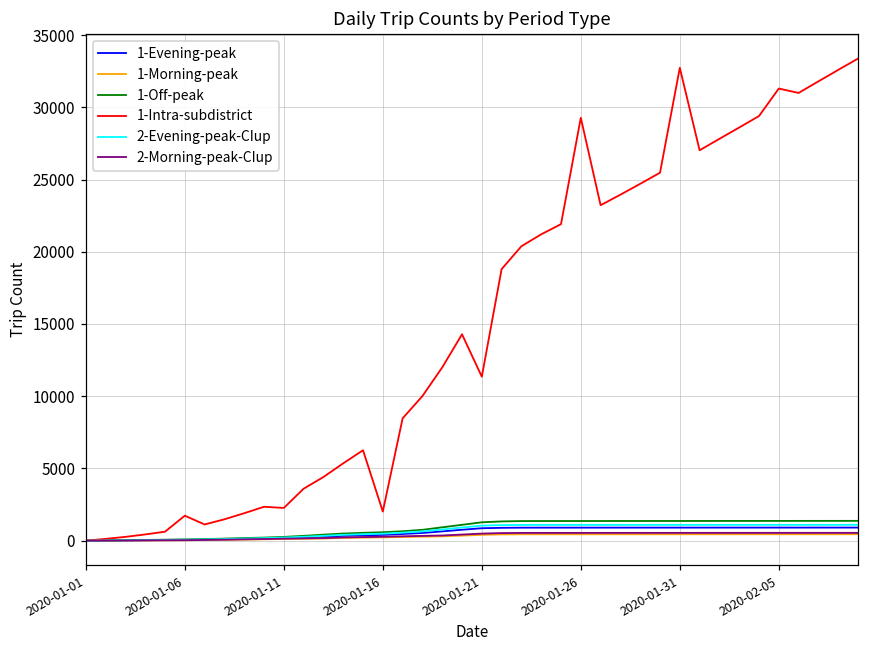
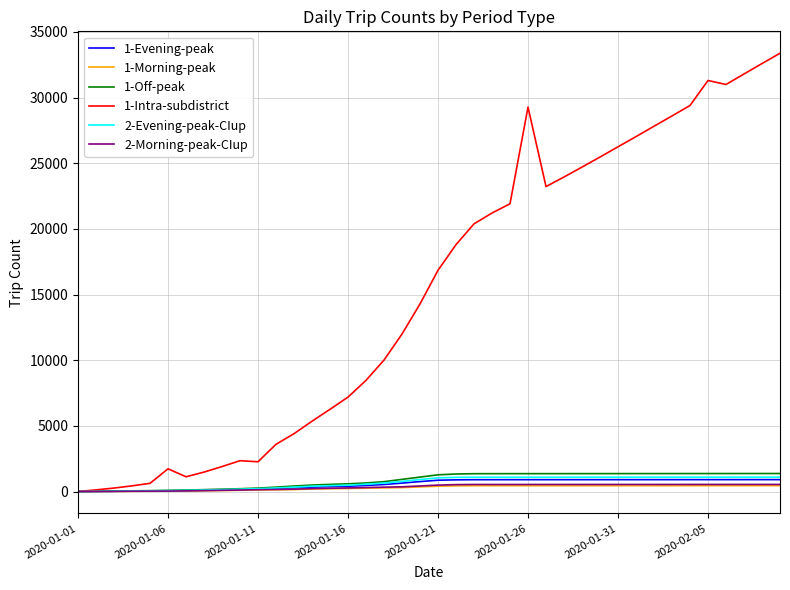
  {
    "1-Off-peak": {
      "2020-01-21": 1300,
      "2020-01-26": 1400,
      "2020-01-31": 1400,
      "2020-02-05": 1400
    },
    "1-Intra-subdistrict": {
      "2020-01-06": 1700,
      "2020-01-11": 2300,
-     "2020-01-16": 2000,
-     "2020-01-21": 11400,
+     "2020-01-16": 7200,
+     "2020-01-21": 16800,
      "2020-01-26": 29300,
-     "2020-01-31": 32700,
+     "2020-01-31": 26200,
      "2020-02-05": 31300
    }
  }
